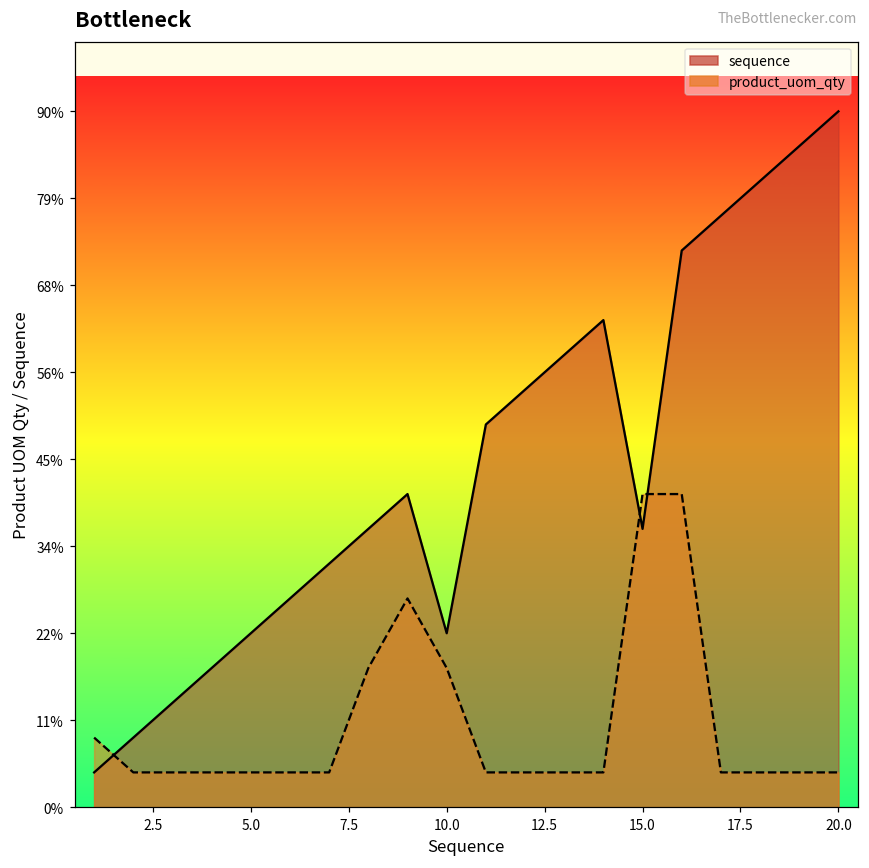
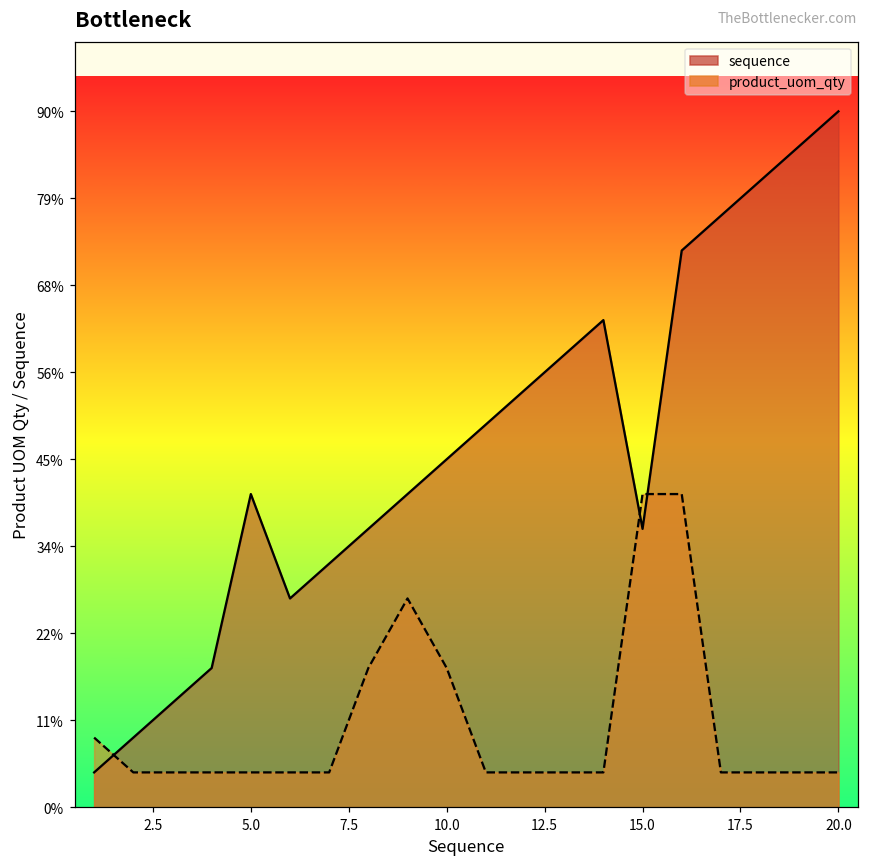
  {
    "sequence": {
-     "5.0": "23%",
-     "10.0": "23%",
+     "5.0": "41%",
+     "10.0": "45%",
      "15.0": "36%",
      "20.0": "90%"
    },
    "product_uom_qty": {
      "5.0": "5%",
      "10.0": "18%",
      "15.0": "41%",
      "20.0": "5%"
    }
  }
